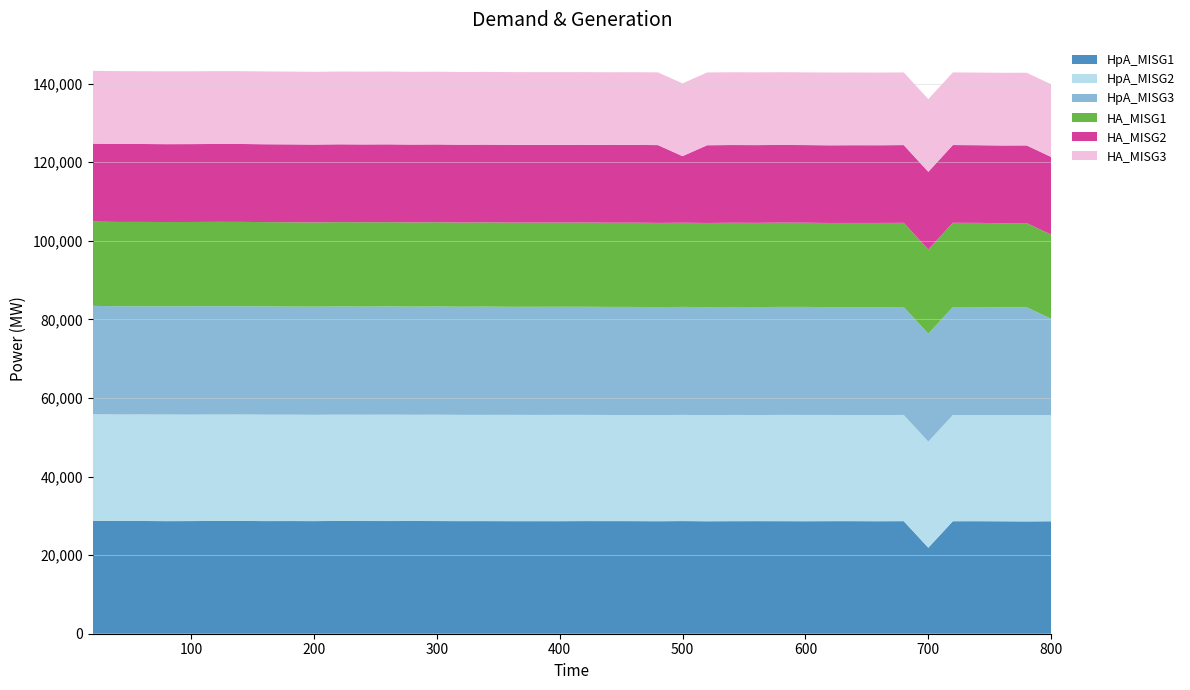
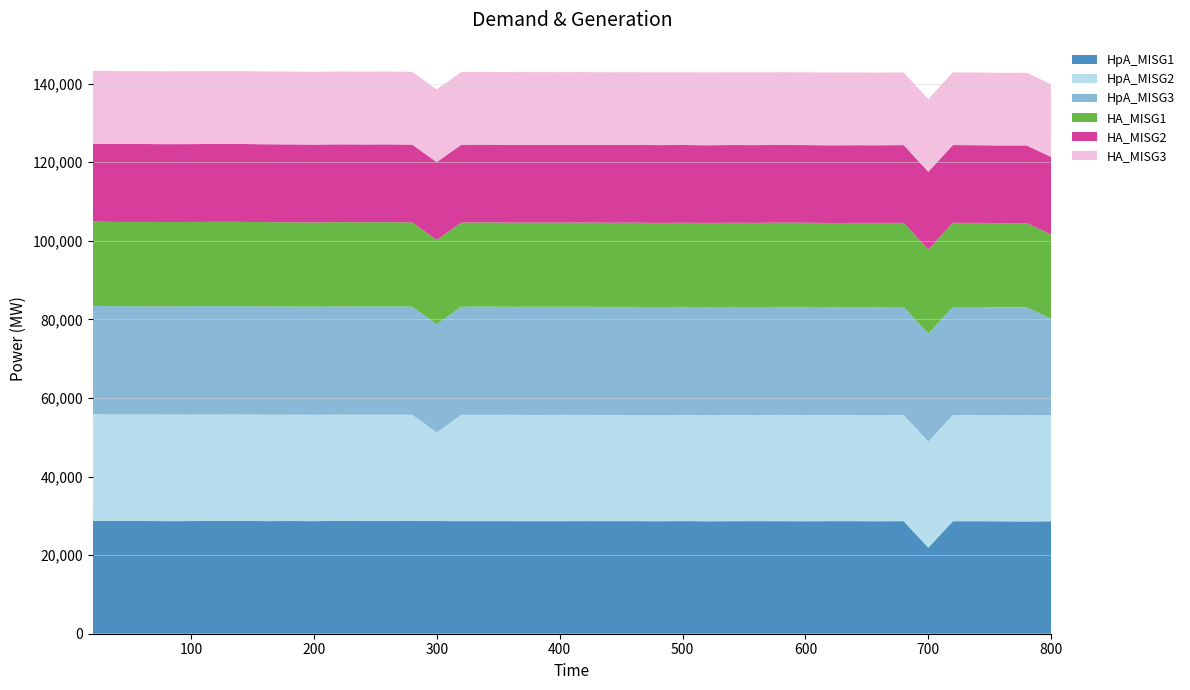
  {
    "HpA_MISG1": {
      "100": "29,000",
      "200": "29,000",
      "300": "29,000",
      "400": "29,000",
      "500": "29,000",
      "600": "29,000",
      "700": "22,000",
      "800": "29,000"
    },
    "HpA_MISG2": {
      "100": "27,000",
      "200": "27,000",
-     "300": "27,000",
+     "300": "23,000",
      "400": "27,000",
      "500": "27,000",
      "600": "27,000",
      "700": "27,000",
      "800": "27,000"
    },
    "HpA_MISG3": {
      "100": "28,000",
      "200": "28,000",
      "300": "28,000",
      "400": "28,000",
      "500": "27,000",
      "600": "27,000",
      "700": "27,000",
      "800": "25,000"
    },
    "HA_MISG1": {
      "100": "21,000",
      "200": "21,000",
      "300": "21,000",
      "400": "21,000",
      "500": "21,000",
      "600": "21,000",
      "700": "21,000",
      "800": "21,000"
    },
    "HA_MISG2": {
      "100": "20,000",
      "200": "20,000",
      "300": "20,000",
      "400": "20,000",
-     "500": "17,000",
+     "500": "20,000",
      "600": "20,000",
      "700": "20,000",
      "800": "20,000"
    },
    "HA_MISG3": {
      "100": "19,000",
      "200": "19,000",
      "300": "19,000",
      "400": "19,000",
      "500": "19,000",
      "600": "19,000",
      "700": "18,000",
      "800": "18,000"
    }
  }
